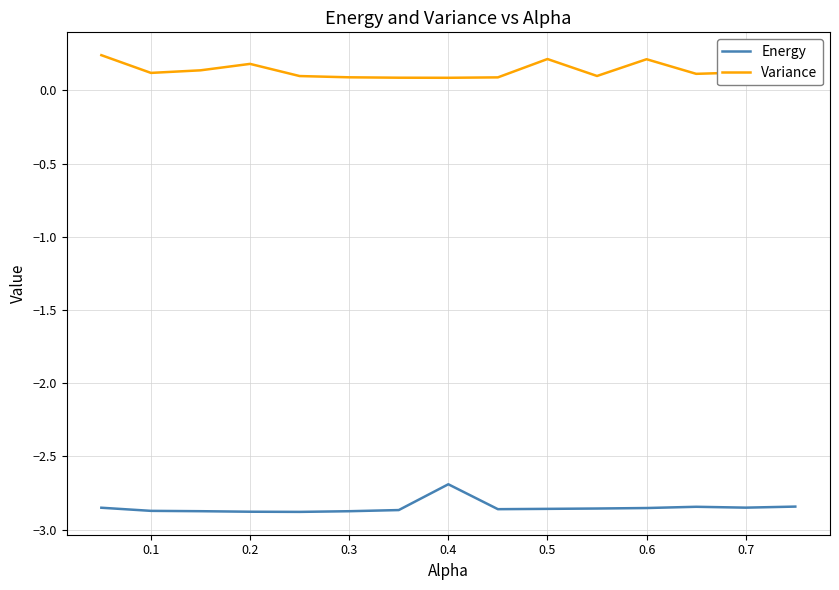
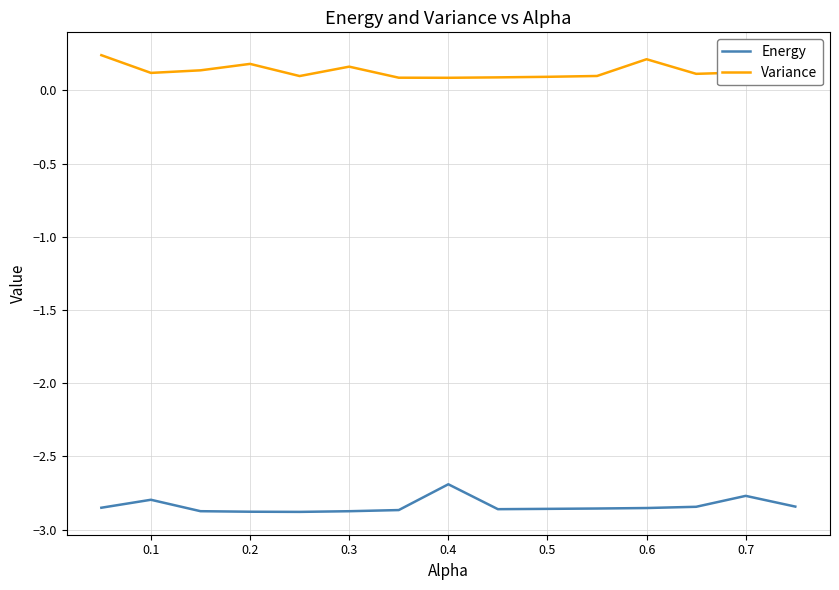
  {
    "Energy": {
-     "0.1": -2.87,
+     "0.1": -2.80,
      "0.2": -2.88,
      "0.3": -2.87,
      "0.4": -2.69,
      "0.5": -2.86,
      "0.6": -2.85,
-     "0.7": -2.85
+     "0.7": -2.77
    },
    "Variance": {
      "0.1": 0.12,
      "0.2": 0.18,
-     "0.3": 0.09,
+     "0.3": 0.16,
      "0.4": 0.09,
-     "0.5": 0.21,
+     "0.5": 0.09,
      "0.6": 0.21
    }
  }
